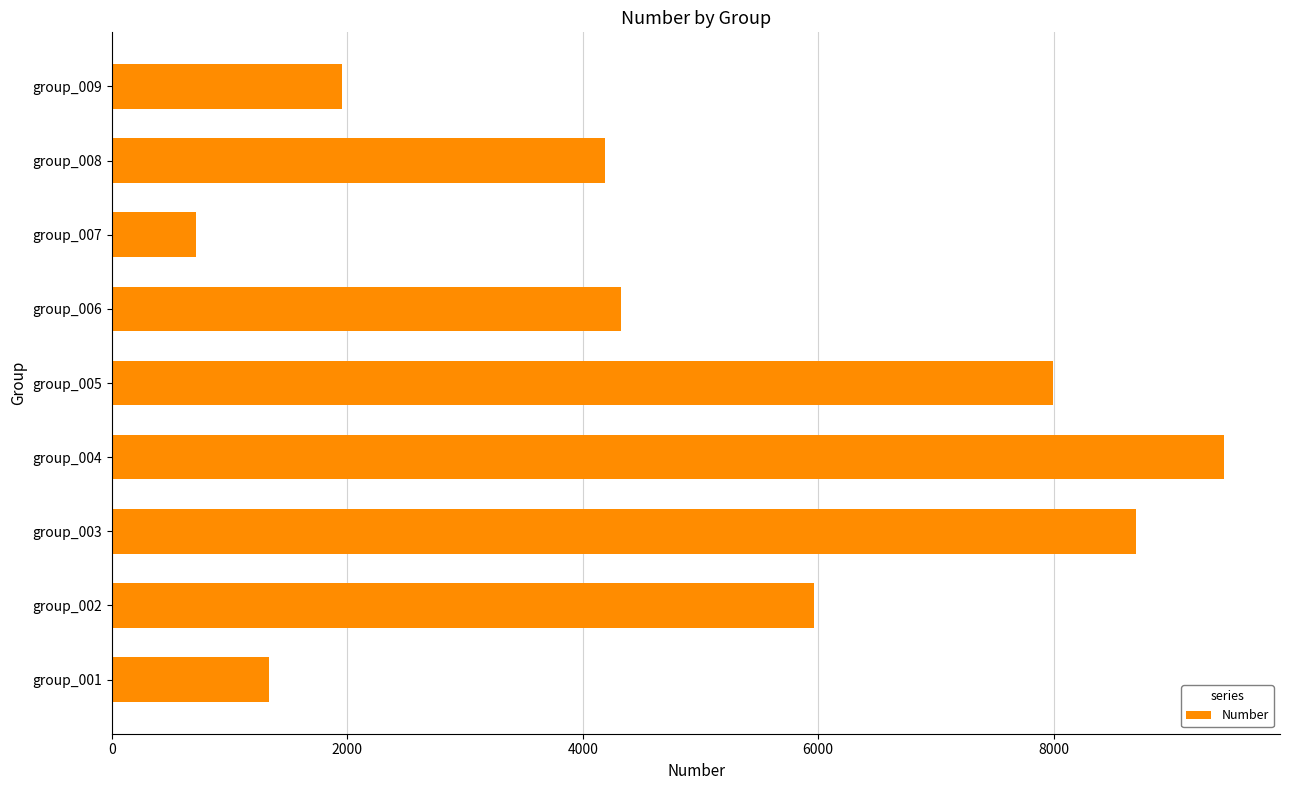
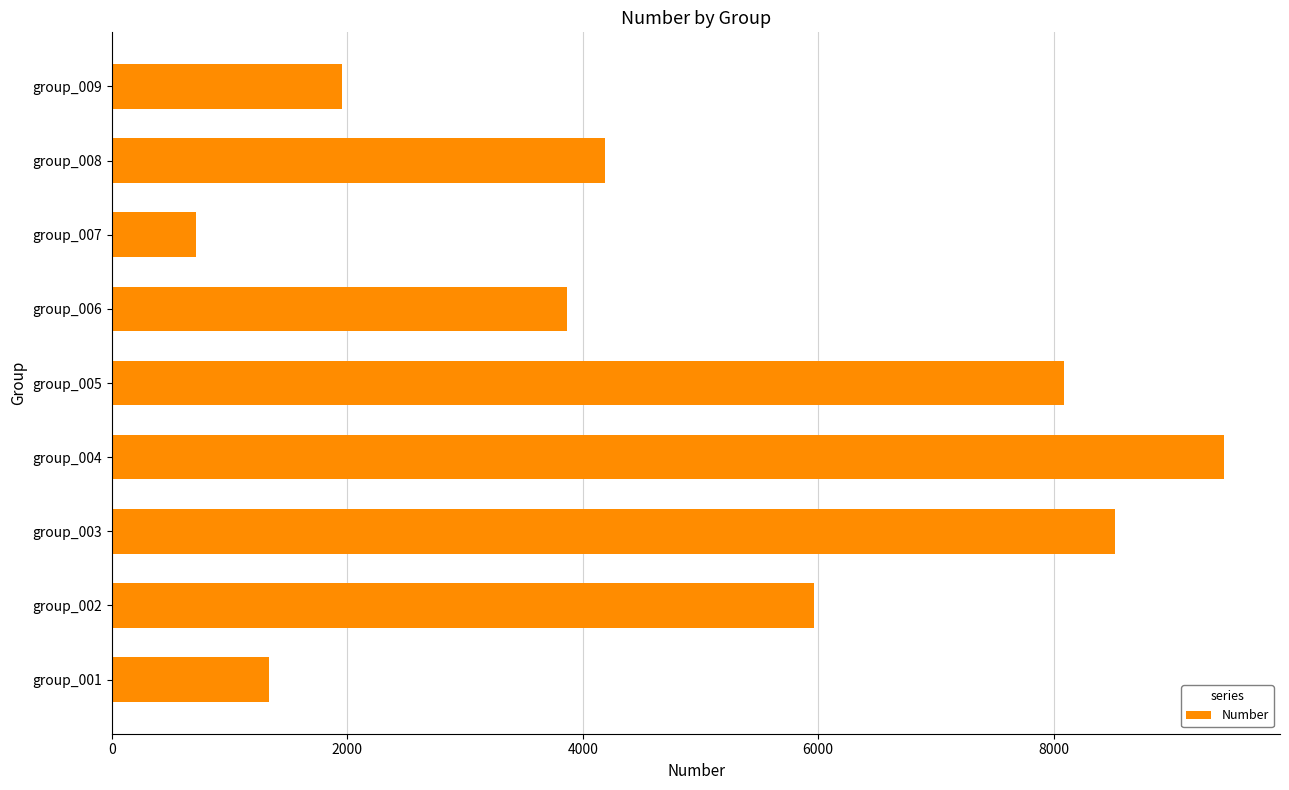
  {
    "group_009": 1950,
    "group_008": 4190,
    "group_007": 710,
-   "group_006": 4320,
-   "group_005": 7990,
+   "group_006": 3860,
+   "group_005": 8090,
    "group_004": 9450,
-   "group_003": 8700,
+   "group_003": 8520,
    "group_002": 5970,
    "group_001": 1340
  }
